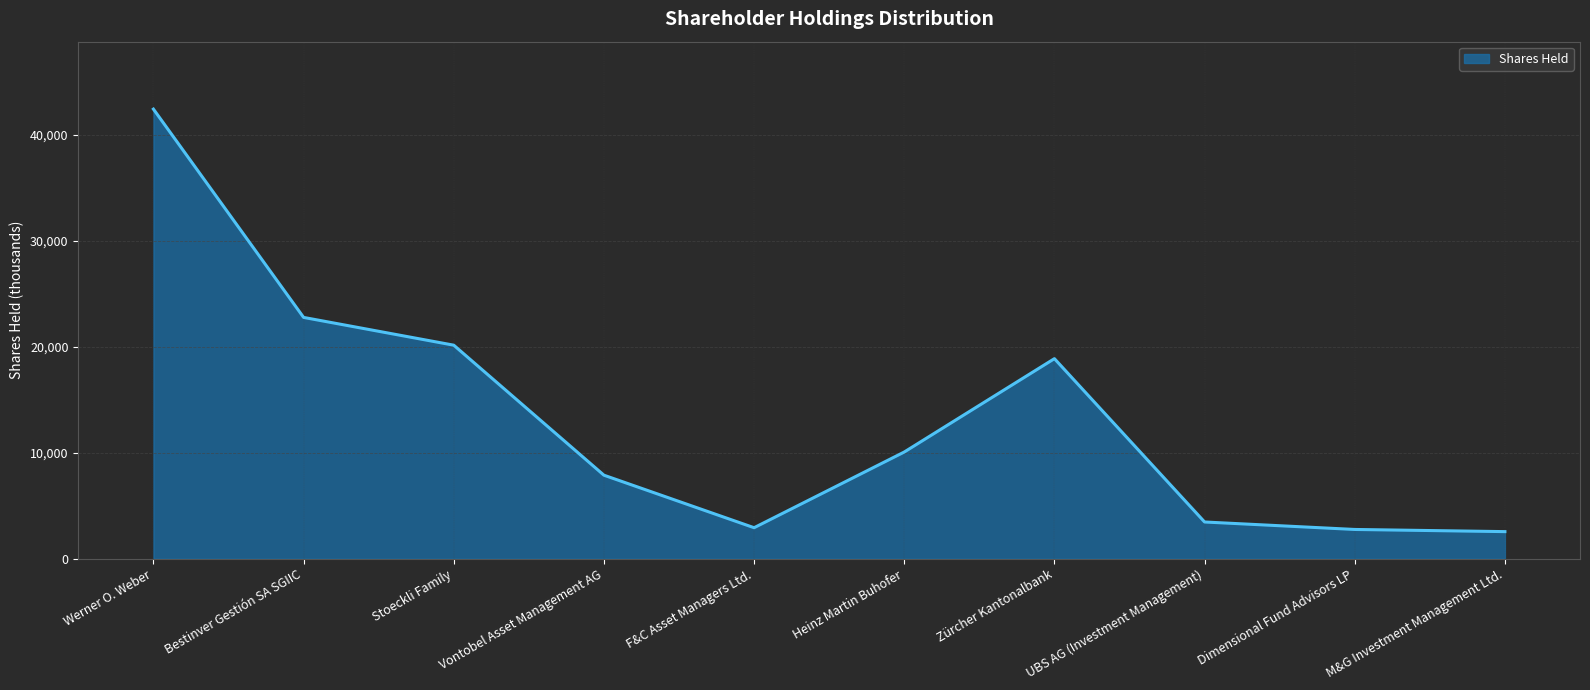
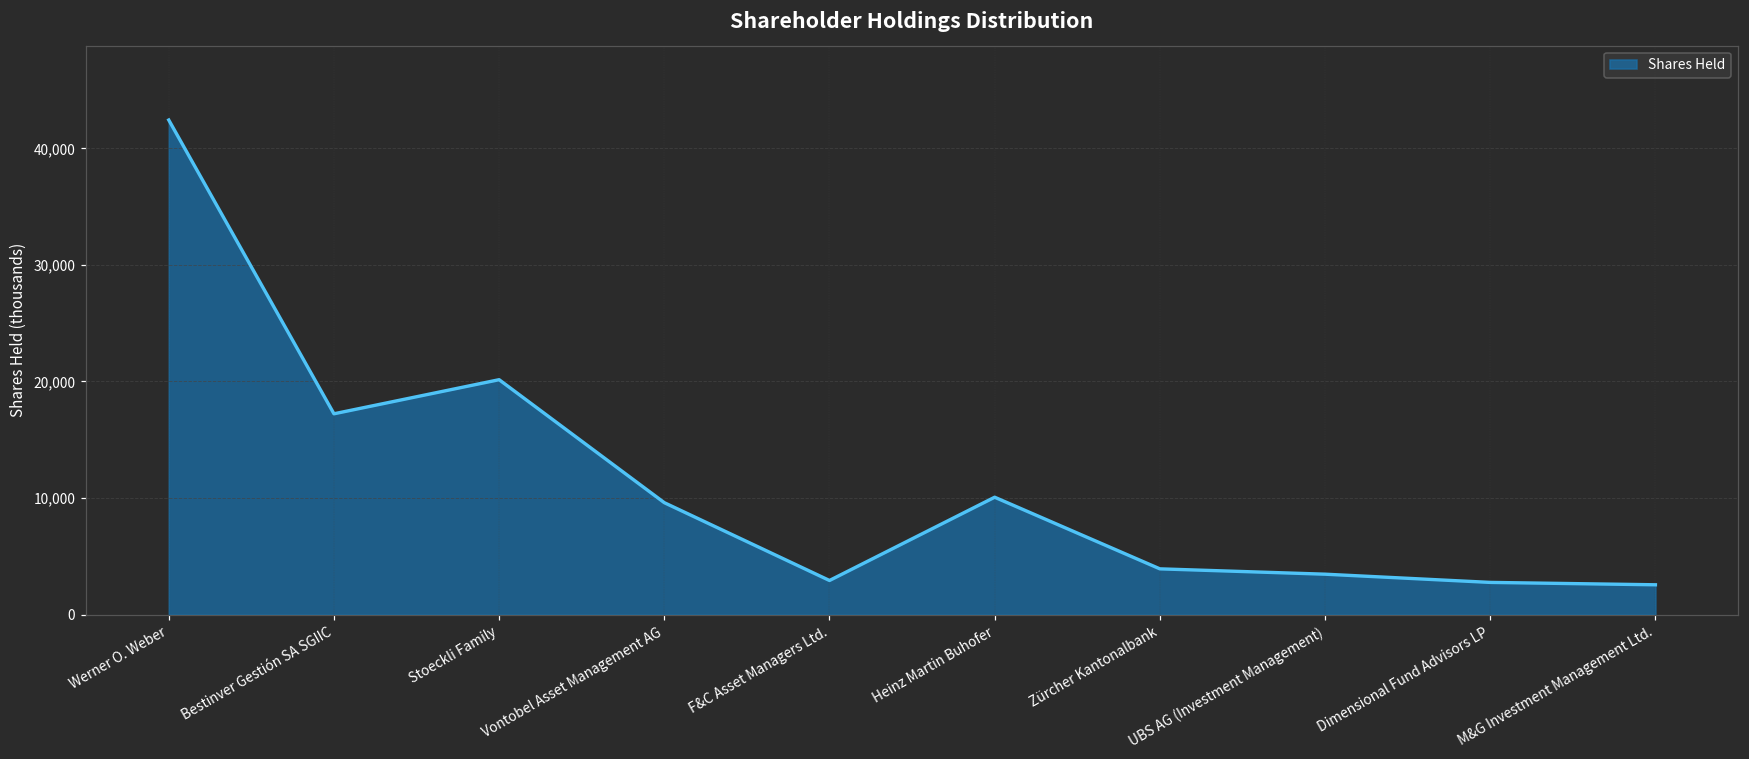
  {
    "Werner O. Weber": "42,400",
-   "Bestinver Gestión SA SGIIC": "22,800",
+   "Bestinver Gestión SA SGIIC": "17,200",
    "Stoeckli Family": "20,200",
-   "Vontobel Asset Management AG": "7,900",
+   "Vontobel Asset Management AG": "9,600",
    "F&C Asset Managers Ltd.": "2,900",
    "Heinz Martin Buhofer": "10,100",
-   "Zürcher Kantonalbank": "18,900",
+   "Zürcher Kantonalbank": "3,900",
    "UBS AG (Investment Management)": "3,500",
    "Dimensional Fund Advisors LP": "2,800",
    "M&G Investment Management Ltd.": "2,600"
  }
